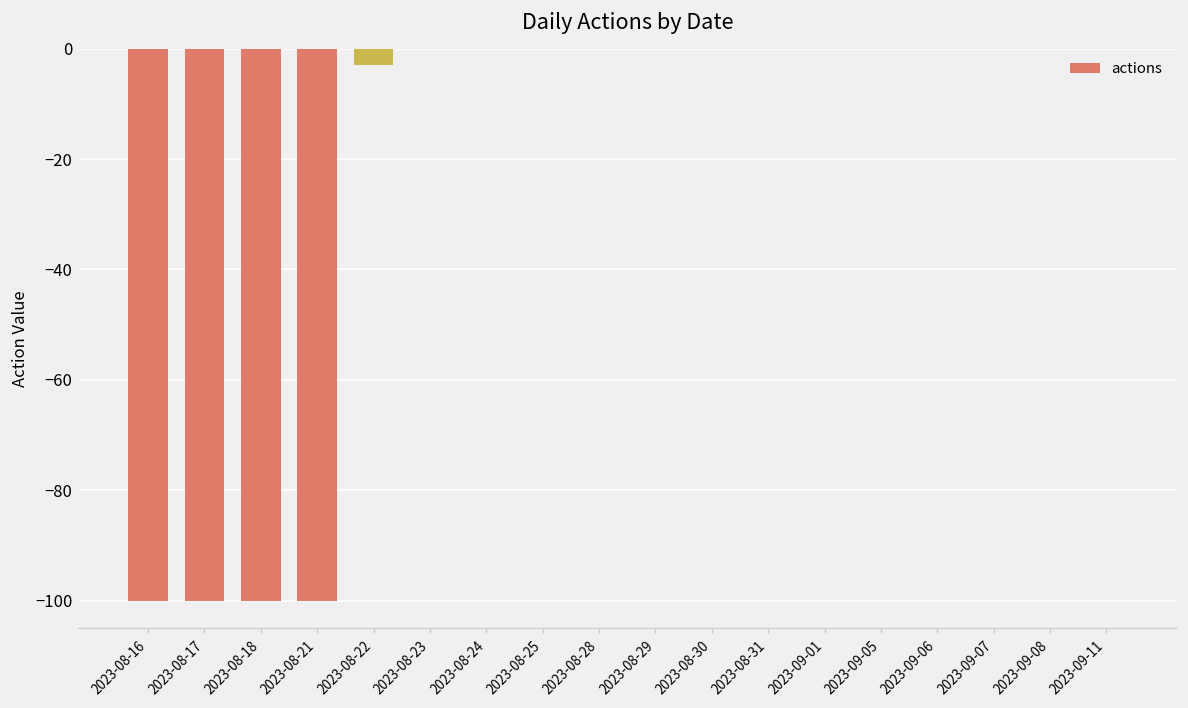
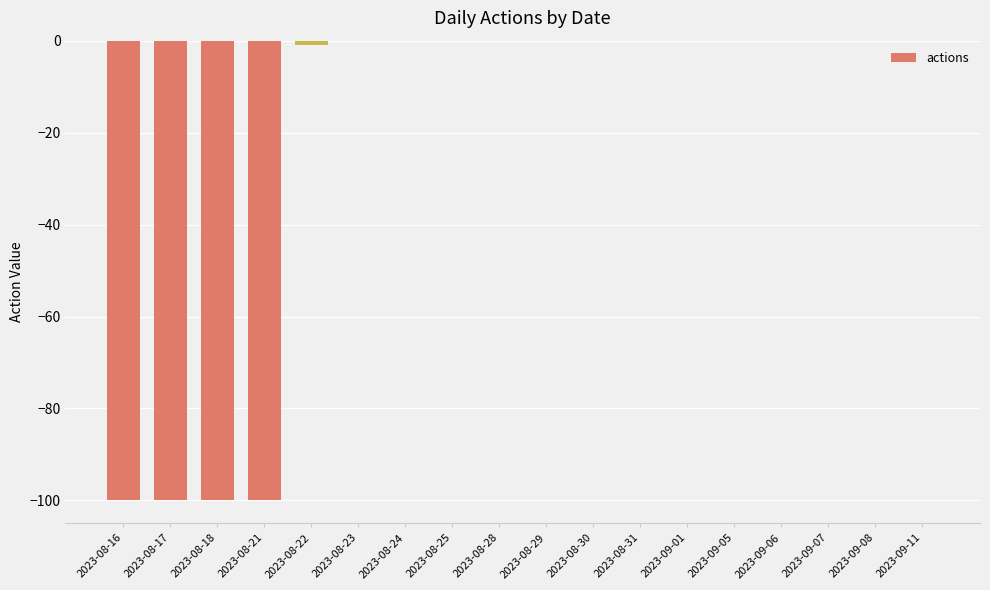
  {
    "2023-08-16": -100,
    "2023-08-17": -100,
    "2023-08-18": -100,
    "2023-08-21": -100,
-   "2023-08-22": -3,
+   "2023-08-22": -1,
    "2023-08-23": 0,
    "2023-08-24": 0,
    "2023-08-25": 0,
    "2023-08-28": 0,
    "2023-08-29": 0,
    "2023-08-30": 0,
    "2023-08-31": 0,
    "2023-09-01": 0,
    "2023-09-05": 0,
    "2023-09-06": 0,
    "2023-09-07": 0,
    "2023-09-08": 0,
    "2023-09-11": 0
  }
